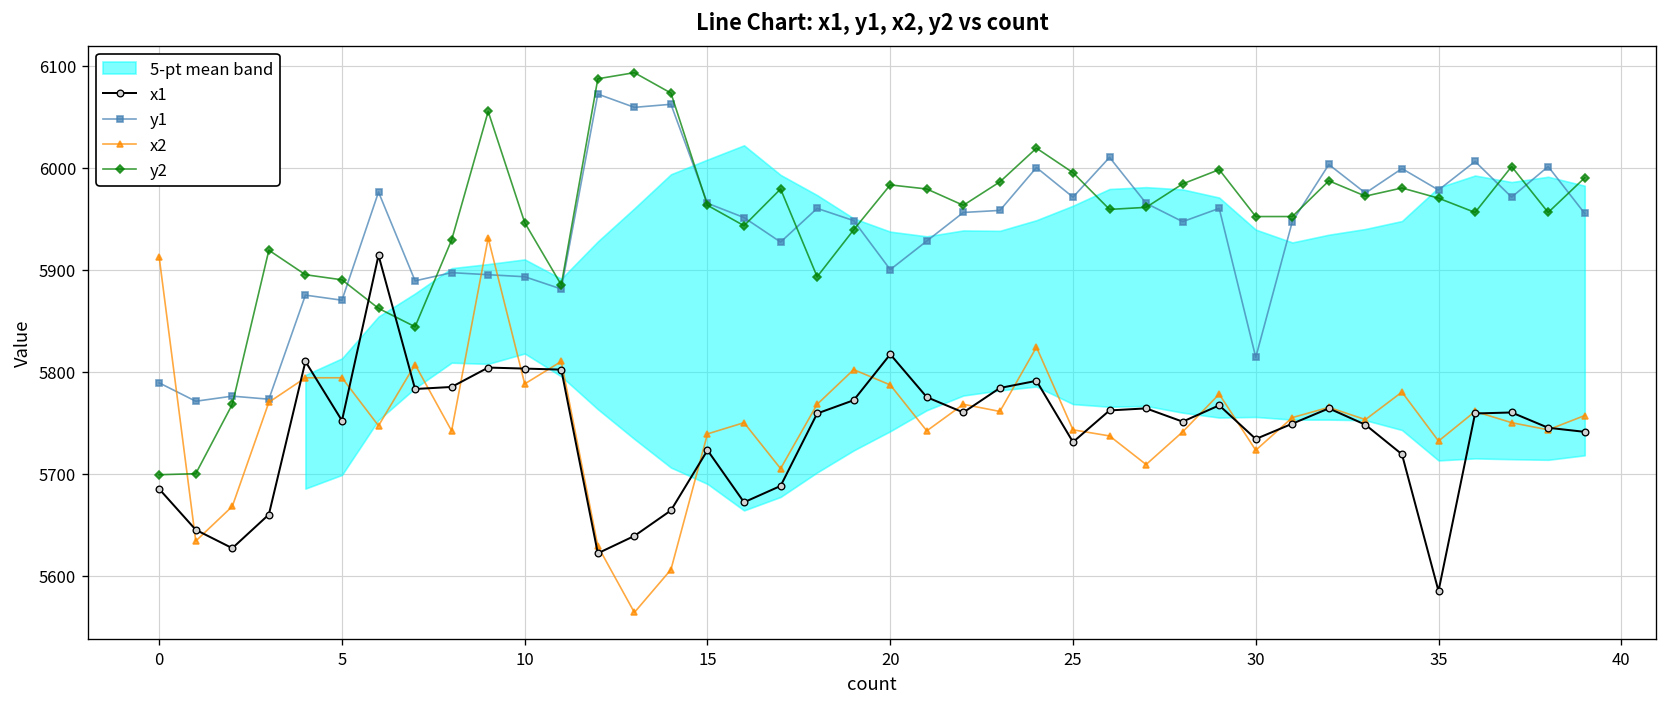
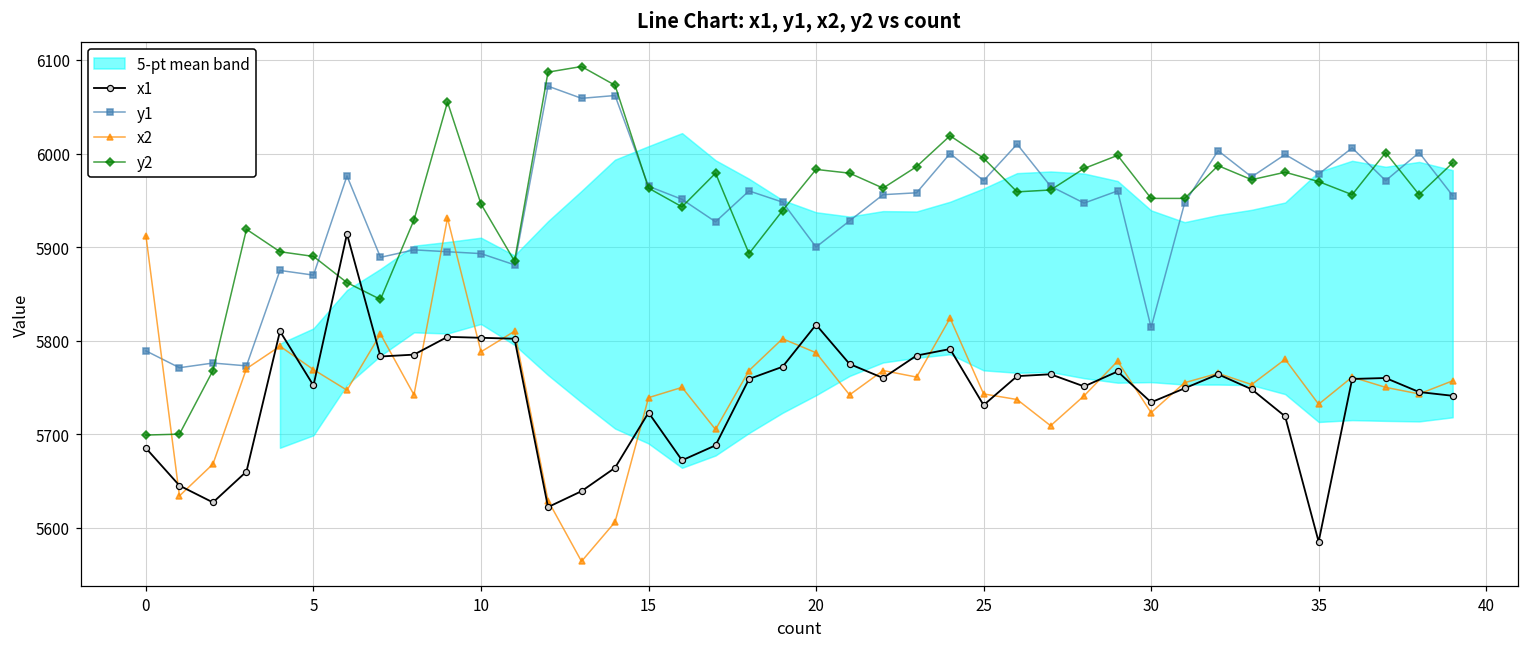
  {
    "x1": {
      "0": 5690,
      "5": 5750,
      "10": 5800,
      "15": 5720,
      "20": 5820,
      "25": 5730,
      "30": 5730,
      "35": 5590
    },
    "y1": {
      "0": 5790,
      "5": 5870,
      "10": 5890,
      "20": 5900,
      "25": 5970,
      "30": 5810
    },
    "x2": {
      "0": 5910,
-     "5": 5790,
+     "5": 5770,
      "10": 5790,
      "15": 5740,
      "20": 5790,
      "25": 5740,
      "30": 5720,
      "35": 5730
    },
    "y2": {
      "0": 5700,
      "5": 5890,
      "10": 5950,
      "20": 5980,
      "25": 6000,
      "30": 5950,
      "35": 5970
    }
  }
